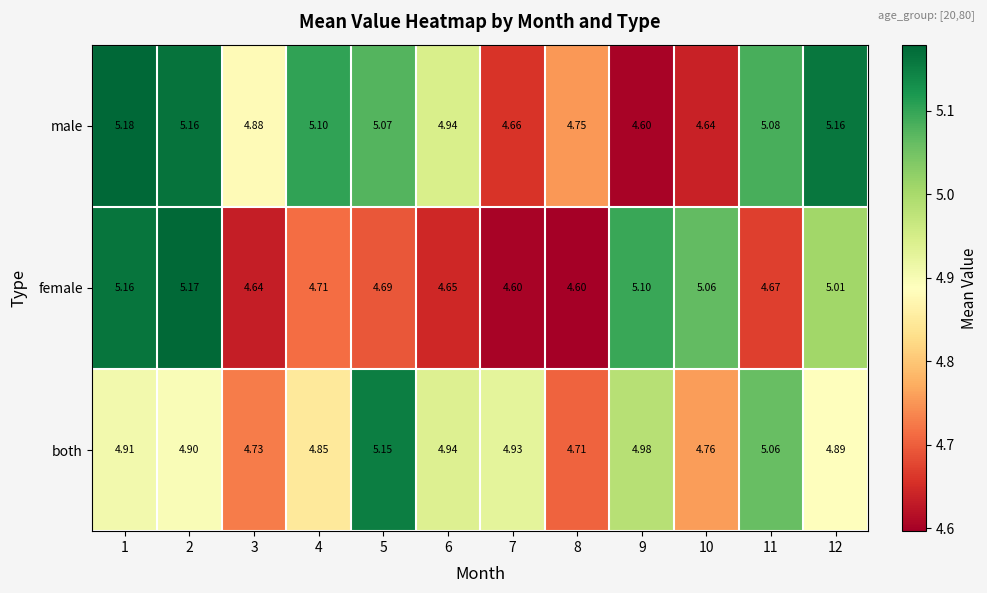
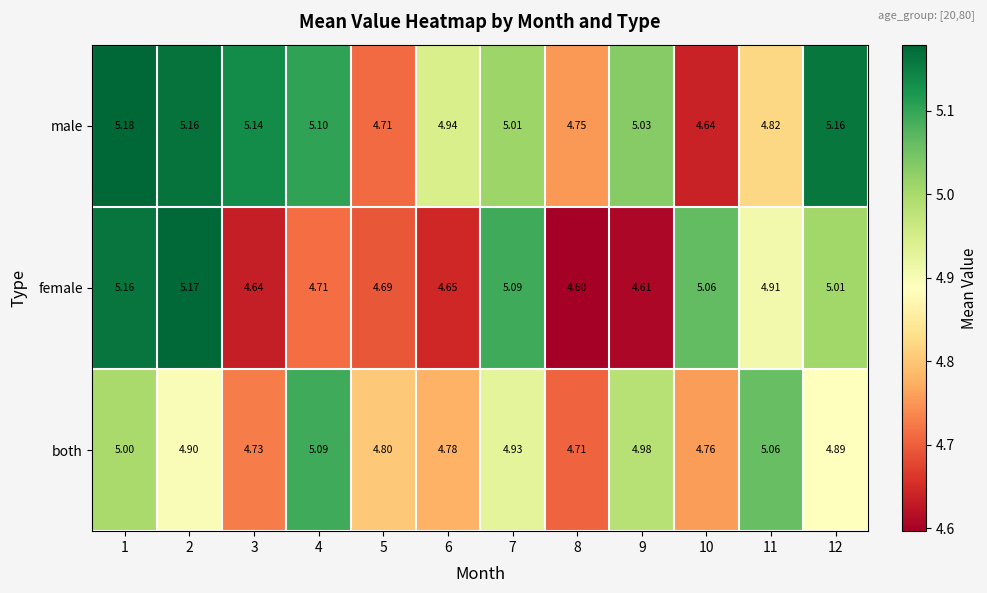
  {
    "male": {
      "1": 5.18,
      "2": 5.16,
-     "3": 4.88,
+     "3": 5.14,
      "4": 5.10,
-     "5": 5.07,
+     "5": 4.71,
      "6": 4.94,
-     "7": 4.66,
+     "7": 5.01,
      "8": 4.75,
-     "9": 4.60,
+     "9": 5.03,
      "10": 4.64,
-     "11": 5.08,
+     "11": 4.82,
      "12": 5.16
    },
    "female": {
      "1": 5.16,
      "2": 5.17,
      "3": 4.64,
      "4": 4.71,
      "5": 4.69,
      "6": 4.65,
-     "7": 4.60,
+     "7": 5.09,
      "8": 4.60,
-     "9": 5.10,
+     "9": 4.61,
      "10": 5.06,
-     "11": 4.67,
+     "11": 4.91,
      "12": 5.01
    },
    "both": {
-     "1": 4.91,
+     "1": 5.00,
      "2": 4.90,
      "3": 4.73,
-     "4": 4.85,
-     "5": 5.15,
-     "6": 4.94,
+     "4": 5.09,
+     "5": 4.80,
+     "6": 4.78,
      "7": 4.93,
      "8": 4.71,
      "9": 4.98,
      "10": 4.76,
      "11": 5.06,
      "12": 4.89
    }
  }
